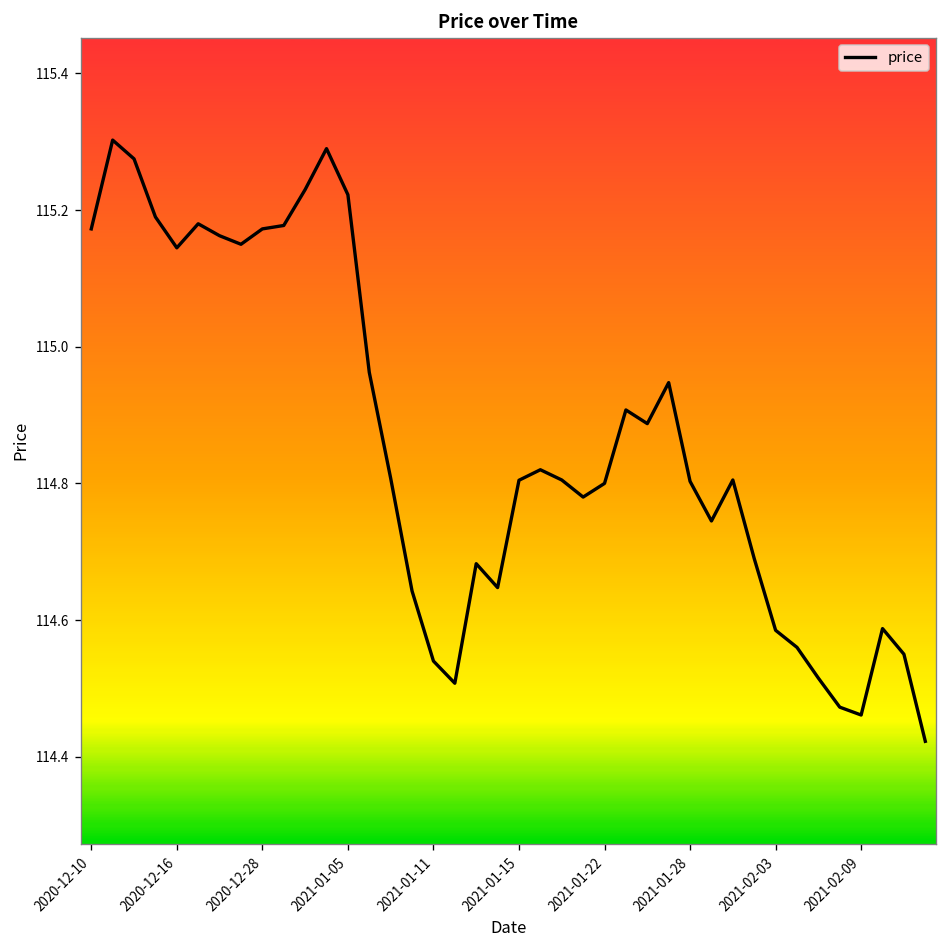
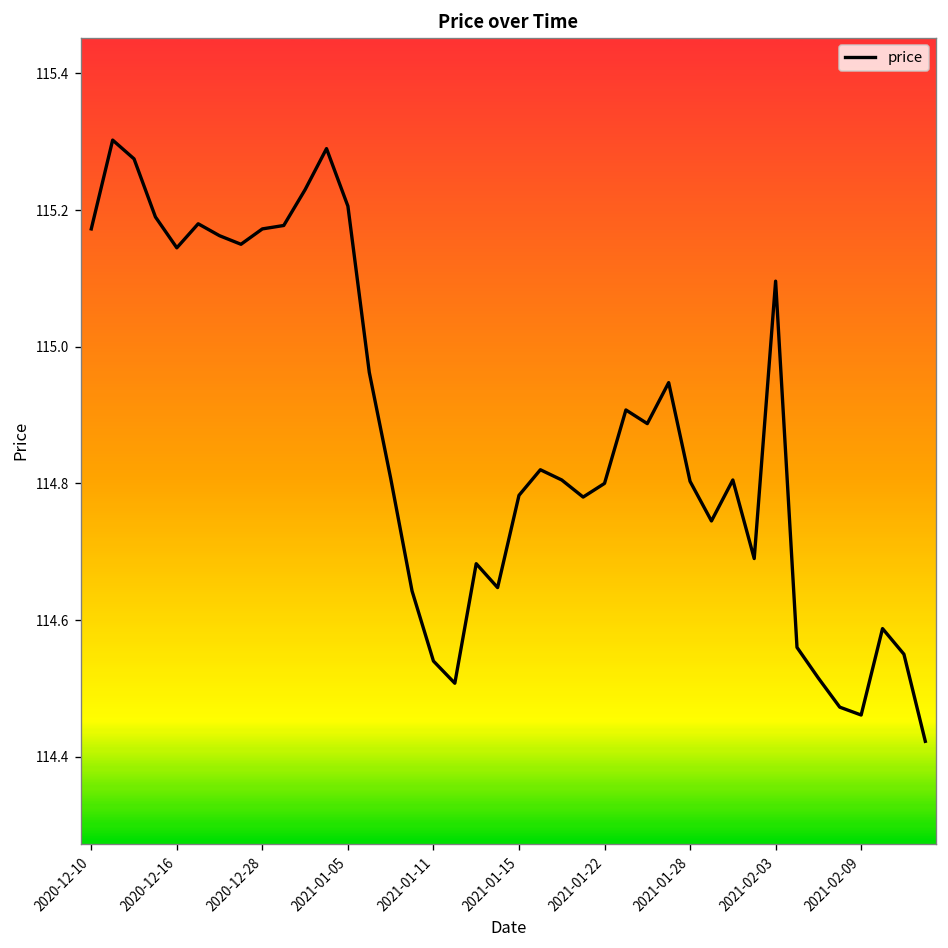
  {
    "2020-12-10": 115.17,
    "2020-12-16": 115.14,
    "2020-12-28": 115.17,
-   "2021-01-05": 115.22,
+   "2021-01-05": 115.21,
    "2021-01-11": 114.54,
-   "2021-01-15": 114.80,
+   "2021-01-15": 114.78,
    "2021-01-22": 114.80,
    "2021-01-28": 114.80,
-   "2021-02-03": 114.59,
+   "2021-02-03": 115.10,
    "2021-02-09": 114.46
  }
